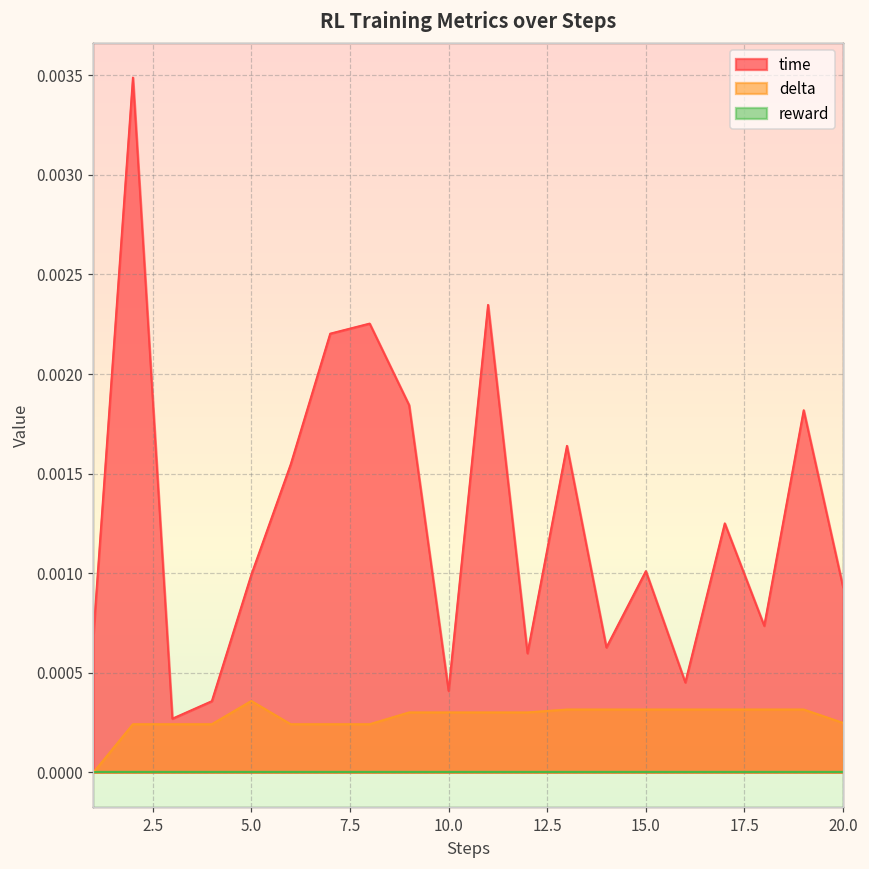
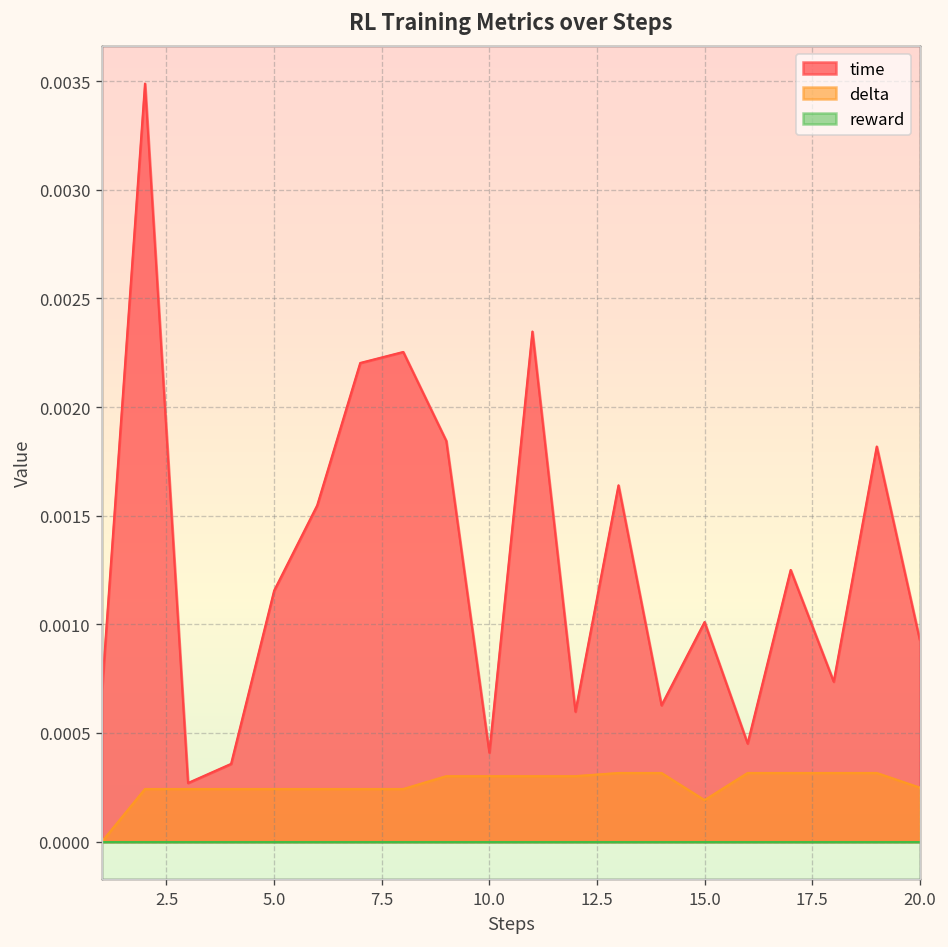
  {
    "time": {
-     "5.0": 0.00099,
+     "5.0": 0.00116,
      "10.0": 0.00041,
      "15.0": 0.00101,
      "20.0": 0.00093
    },
    "delta": {
-     "5.0": 0.00036,
+     "5.0": 0.00024,
      "10.0": 0.00030,
-     "15.0": 0.00032,
+     "15.0": 0.00019,
      "20.0": 0.00025
    },
    "reward": {
      "5.0": 0.00000,
      "10.0": 0.00000,
      "15.0": 0.00000,
      "20.0": 0.00000
    }
  }
